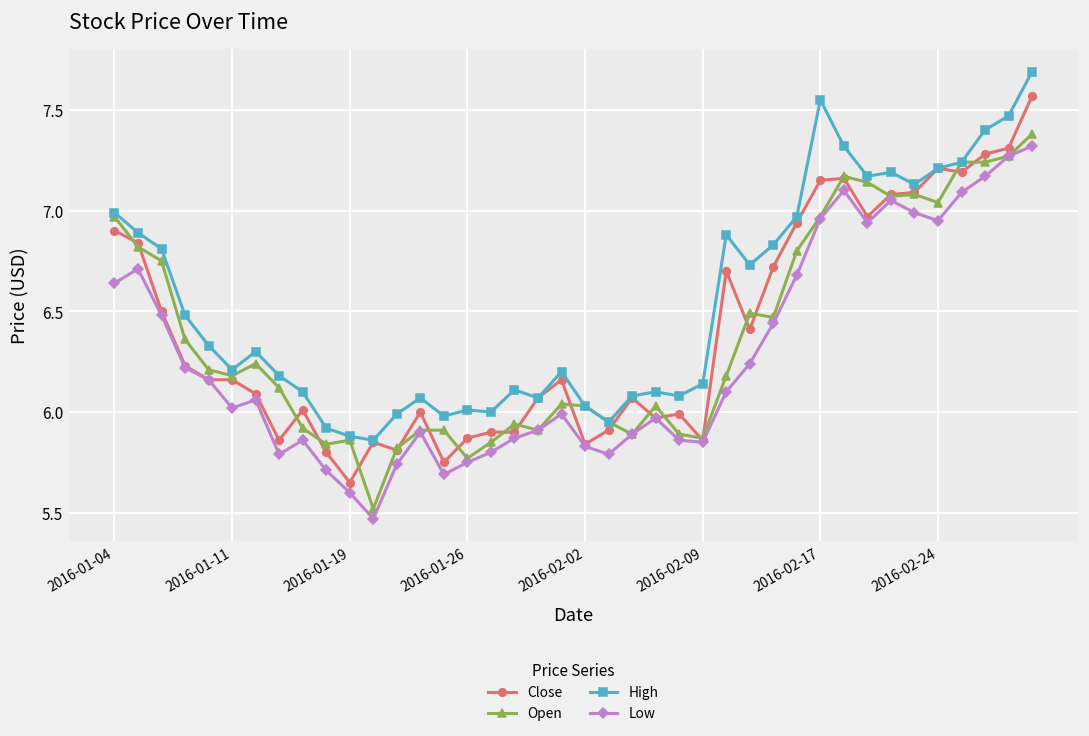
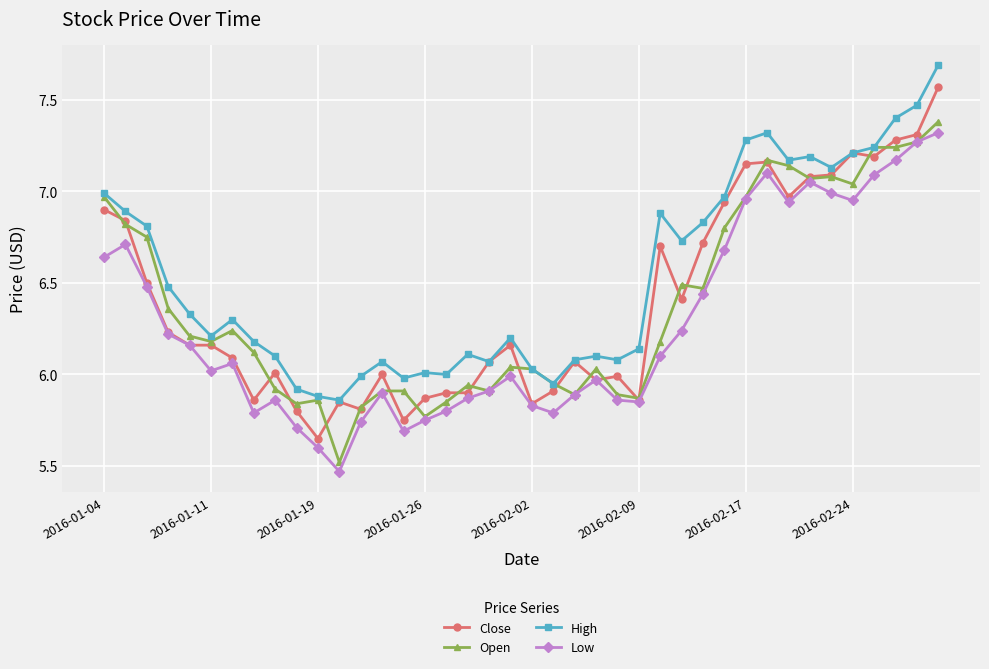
  {
    "Close": {
      "2016-01-04": 6.90,
      "2016-01-11": 6.16,
      "2016-01-19": 5.65,
      "2016-01-26": 5.87,
      "2016-02-17": 7.15
    },
    "Open": {
      "2016-01-04": 6.97,
      "2016-01-11": 6.18,
      "2016-01-19": 5.86,
      "2016-01-26": 5.77,
      "2016-02-24": 7.04
    },
    "High": {
      "2016-01-04": 6.99,
      "2016-01-11": 6.21,
      "2016-01-19": 5.88,
      "2016-01-26": 6.01,
      "2016-02-09": 6.14,
-     "2016-02-17": 7.55
+     "2016-02-17": 7.28
    },
    "Low": {
      "2016-01-04": 6.64,
      "2016-01-11": 6.02,
      "2016-01-19": 5.60,
      "2016-01-26": 5.75,
      "2016-02-24": 6.95
    }
  }
